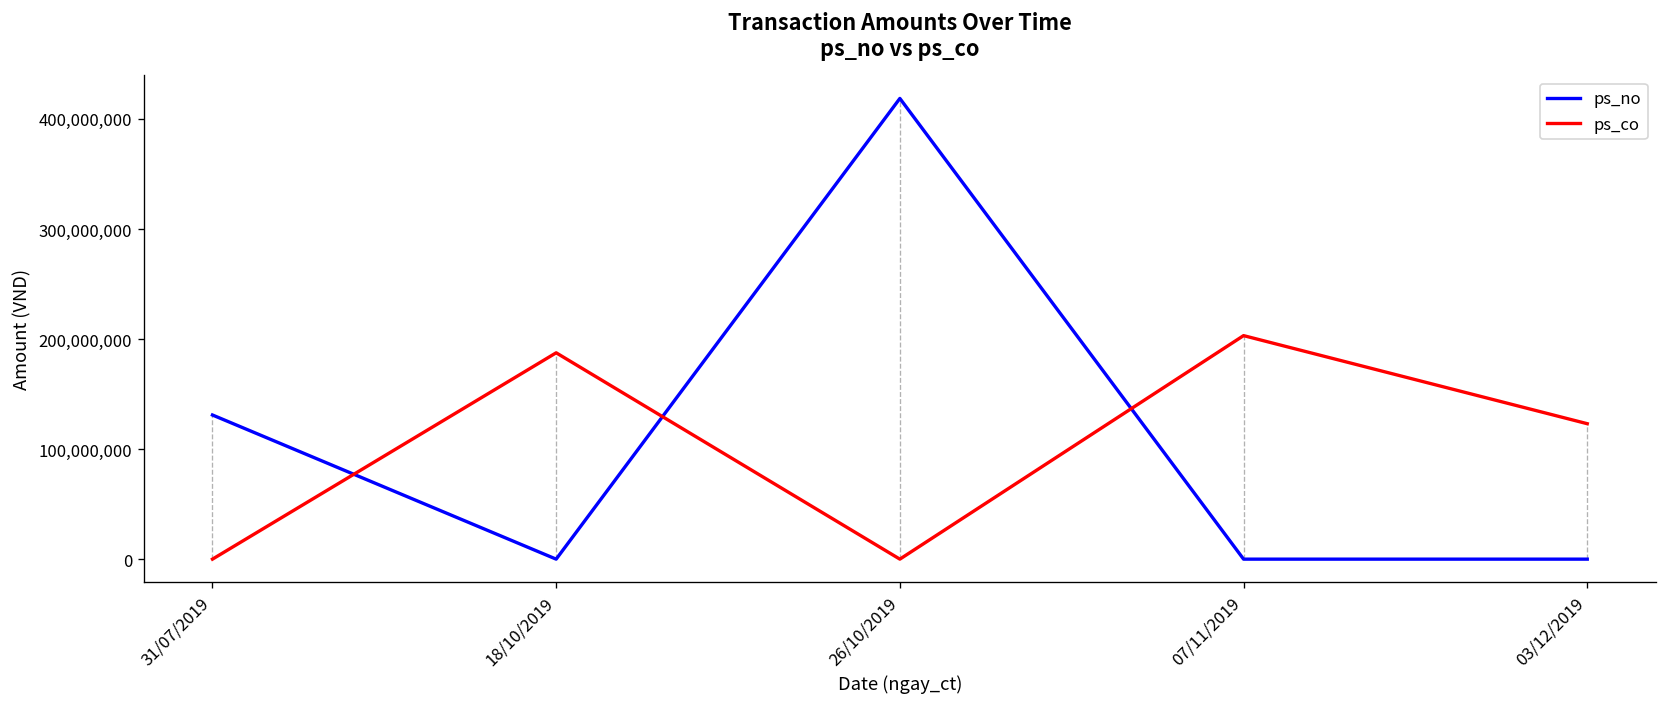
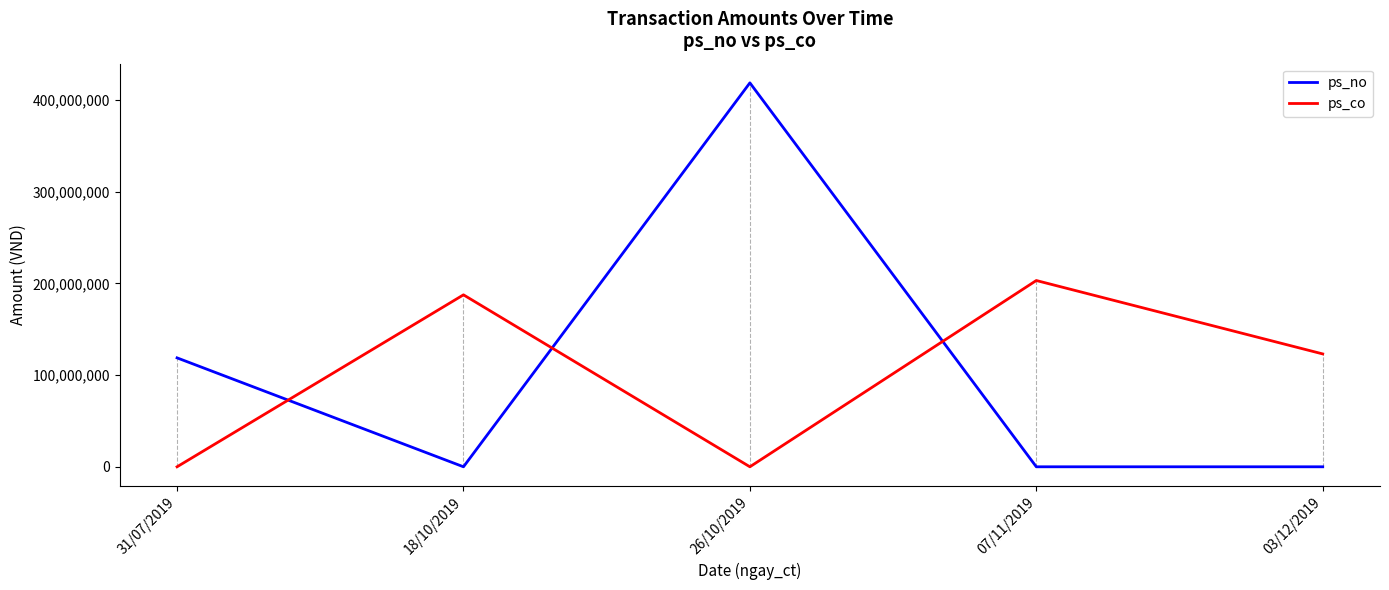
  {
    "ps_no": {
-     "31/07/2019": "130,000,000",
+     "31/07/2019": "120,000,000",
      "18/10/2019": "0",
      "26/10/2019": "420,000,000",
      "07/11/2019": "0",
      "03/12/2019": "0"
    },
    "ps_co": {
      "31/07/2019": "0",
      "18/10/2019": "190,000,000",
      "26/10/2019": "0",
      "07/11/2019": "200,000,000",
      "03/12/2019": "120,000,000"
    }
  }
